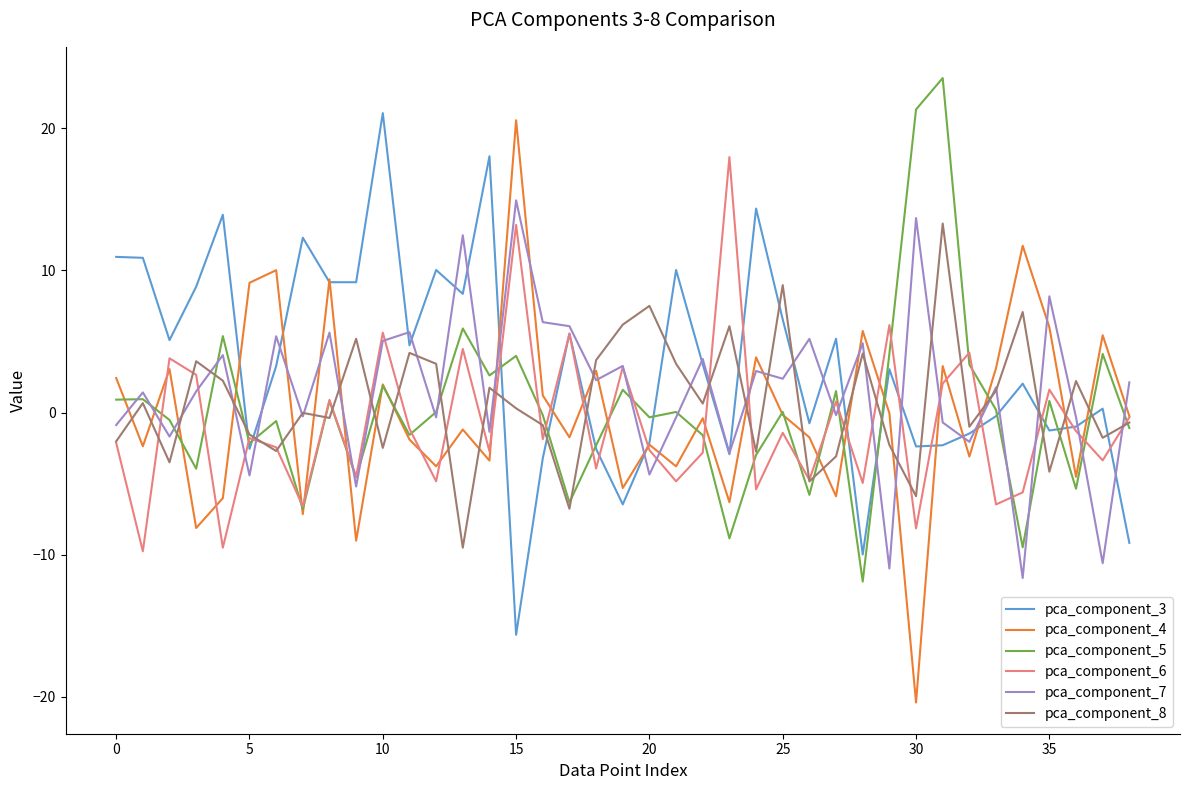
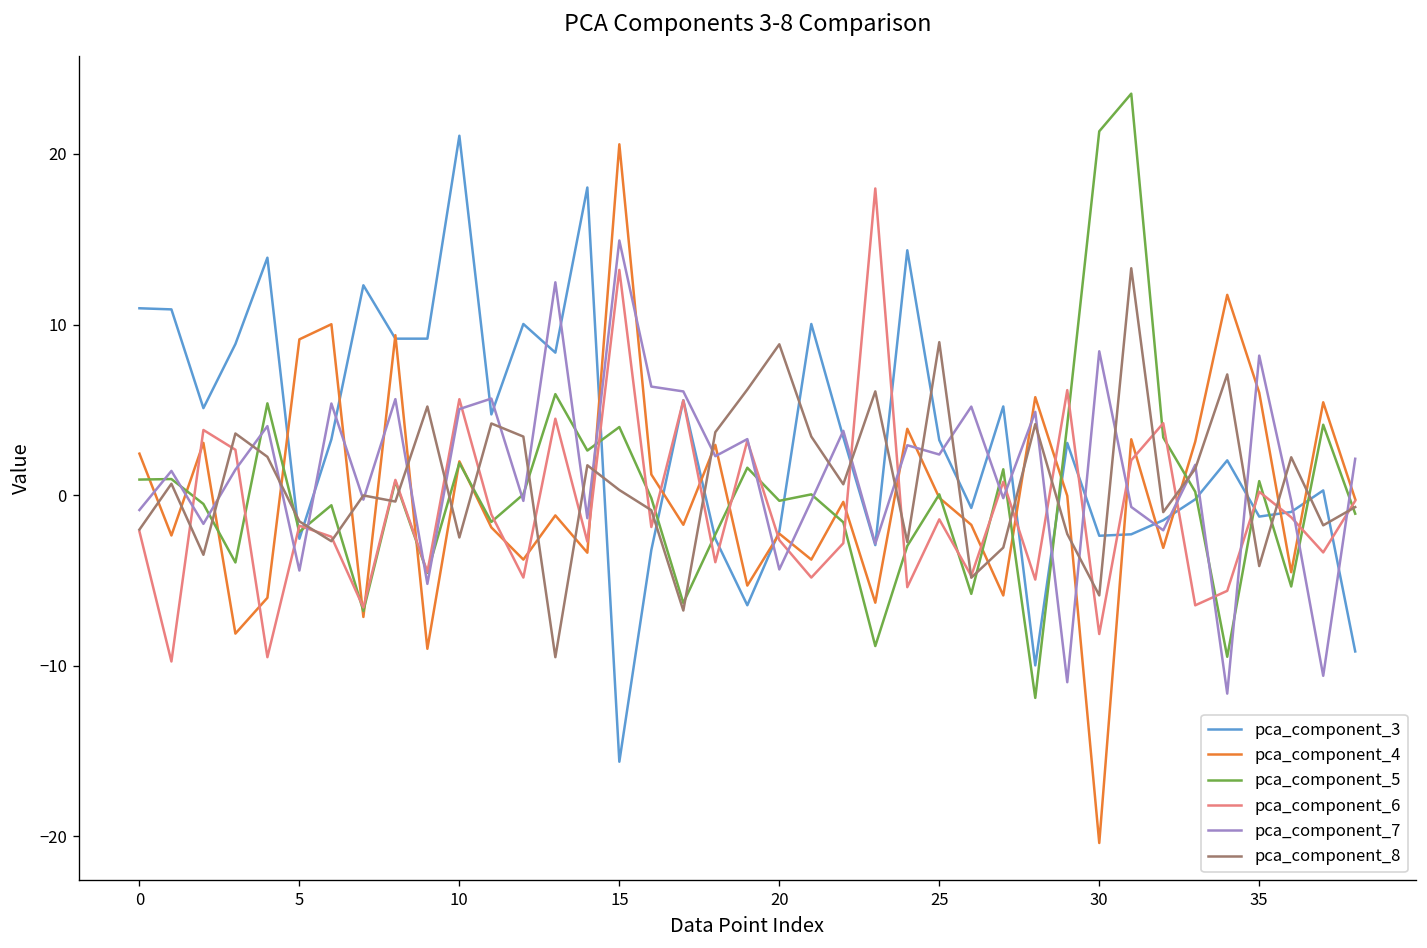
  {
    "pca_component_3": {
      "0": 11.0,
      "5": -2.6,
      "10": 21.1,
      "15": -15.6,
-     "25": 6.5,
+     "25": 3.2,
      "30": -2.4,
      "35": -1.3
    },
    "pca_component_4": {
      "0": 2.4,
      "5": 9.1,
      "15": 20.6,
      "25": -0.2,
      "30": -20.4,
      "35": 6.0
    },
    "pca_component_5": {
      "0": 0.9,
      "5": -2.2,
      "15": 4.0,
      "20": -0.3,
      "25": 0.0,
      "30": 21.3,
      "35": 0.8
    },
    "pca_component_6": {
      "5": -1.8,
      "10": 5.6,
      "15": 13.2,
      "20": -2.6,
      "25": -1.4,
      "30": -8.1,
-     "35": 1.6
+     "35": 0.2
    },
    "pca_component_7": {
      "0": -0.9,
      "5": -4.4,
      "10": 5.0,
      "15": 14.9,
      "20": -4.4,
      "25": 2.4,
-     "30": 13.7,
+     "30": 8.4,
      "35": 8.2
    },
    "pca_component_8": {
      "5": -1.5,
      "10": -2.5,
      "15": 0.3,
-     "20": 7.5,
+     "20": 8.8,
      "25": 9.0,
      "30": -5.9,
      "35": -4.2
    }
  }
